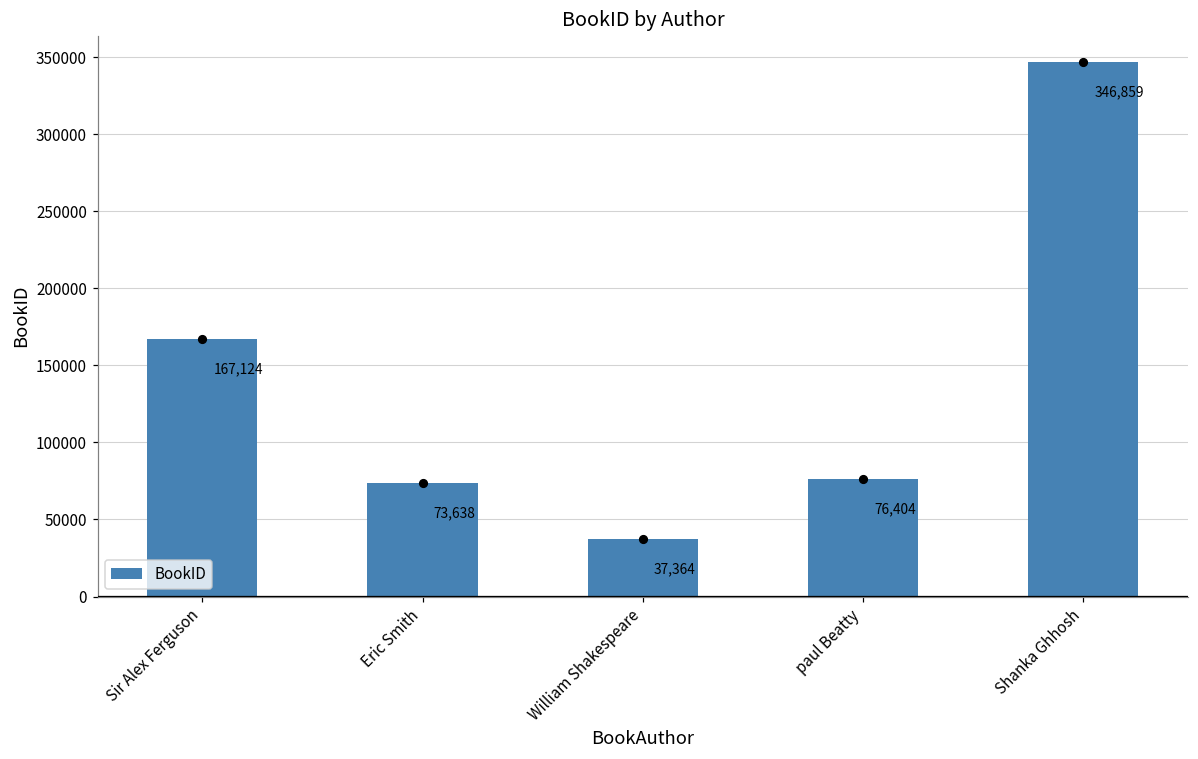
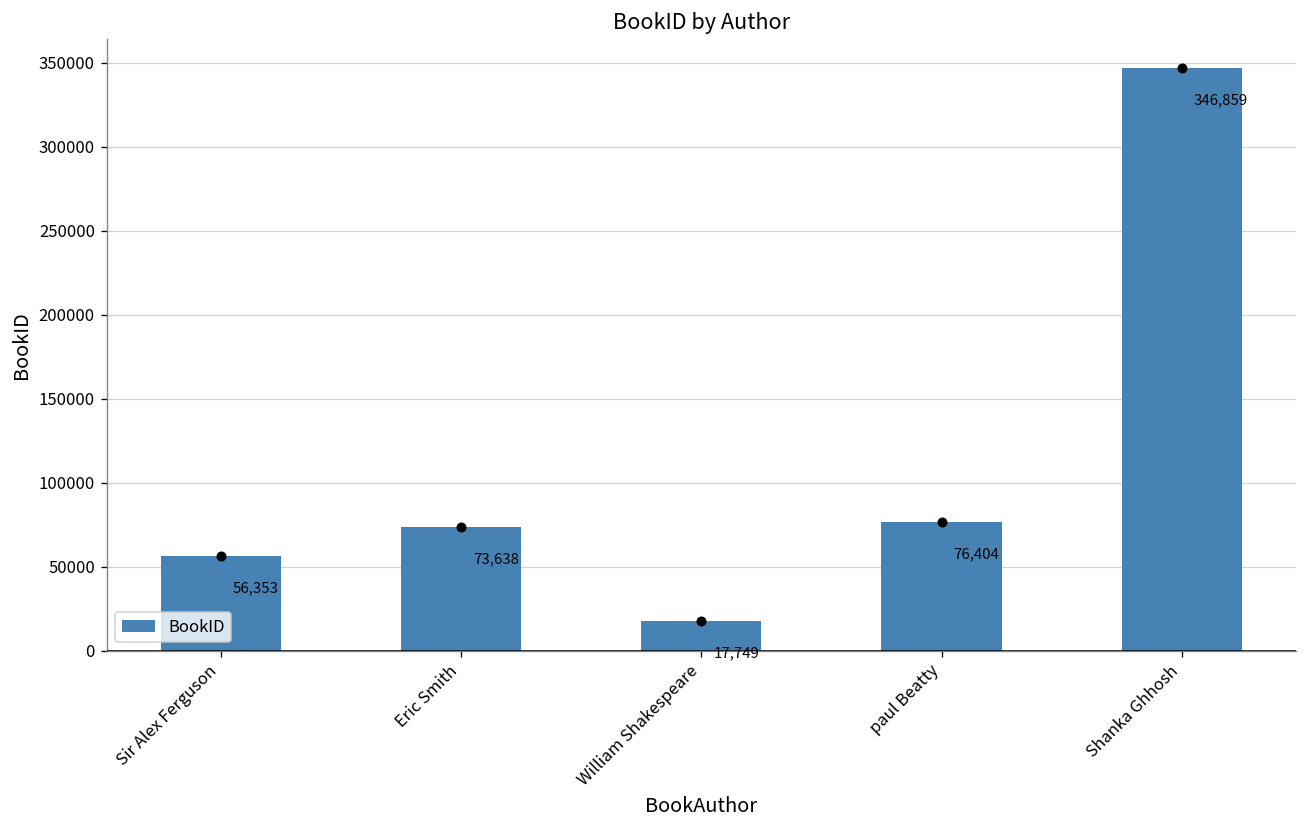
  {
    "BookID": {
-     "Sir Alex Ferguson": "167,124",
+     "Sir Alex Ferguson": "56,353",
      "Eric Smith": "73,638",
-     "William Shakespeare": "37,364",
+     "William Shakespeare": "17,749",
      "paul Beatty": "76,404",
      "Shanka Ghhosh": "346,859"
    }
  }
